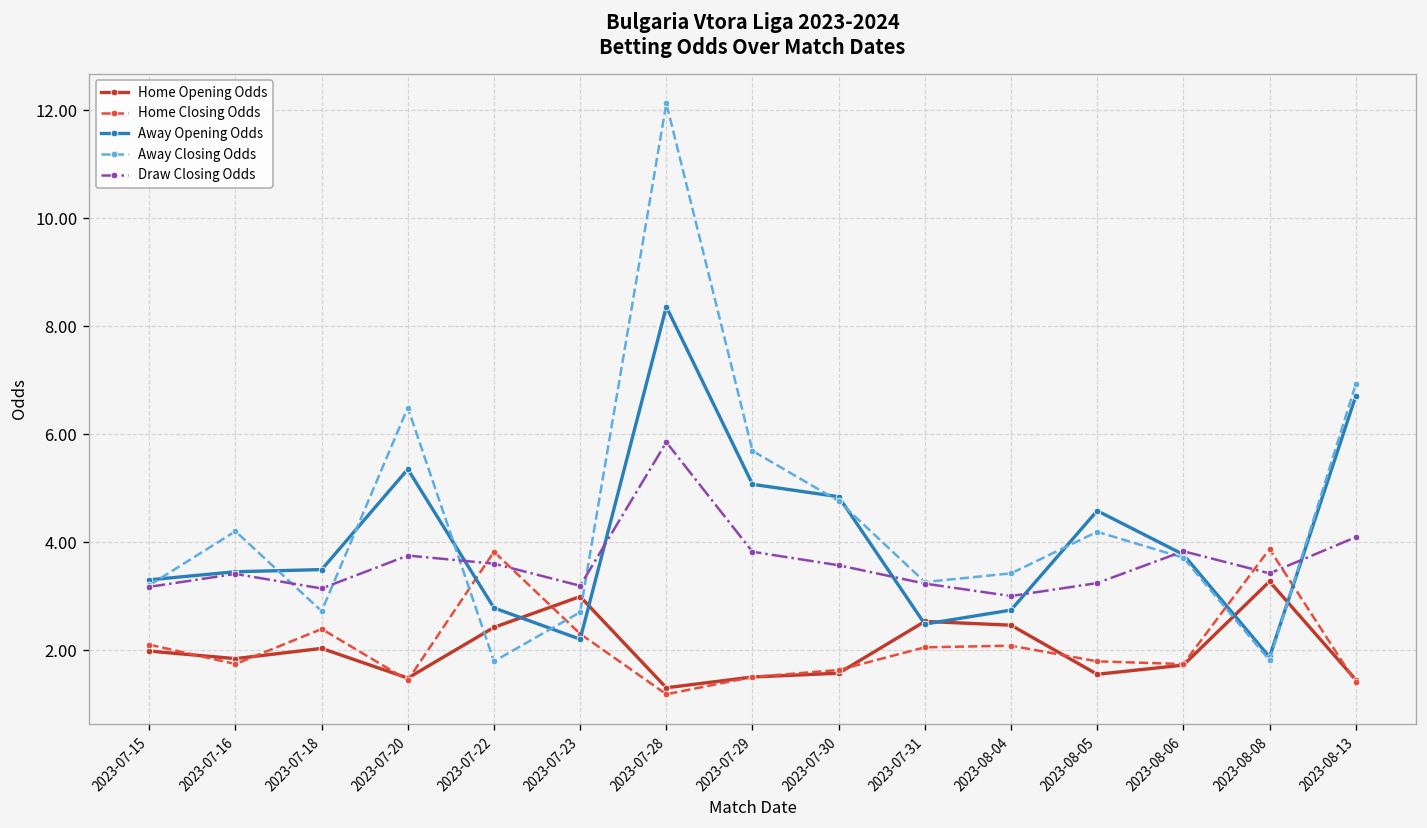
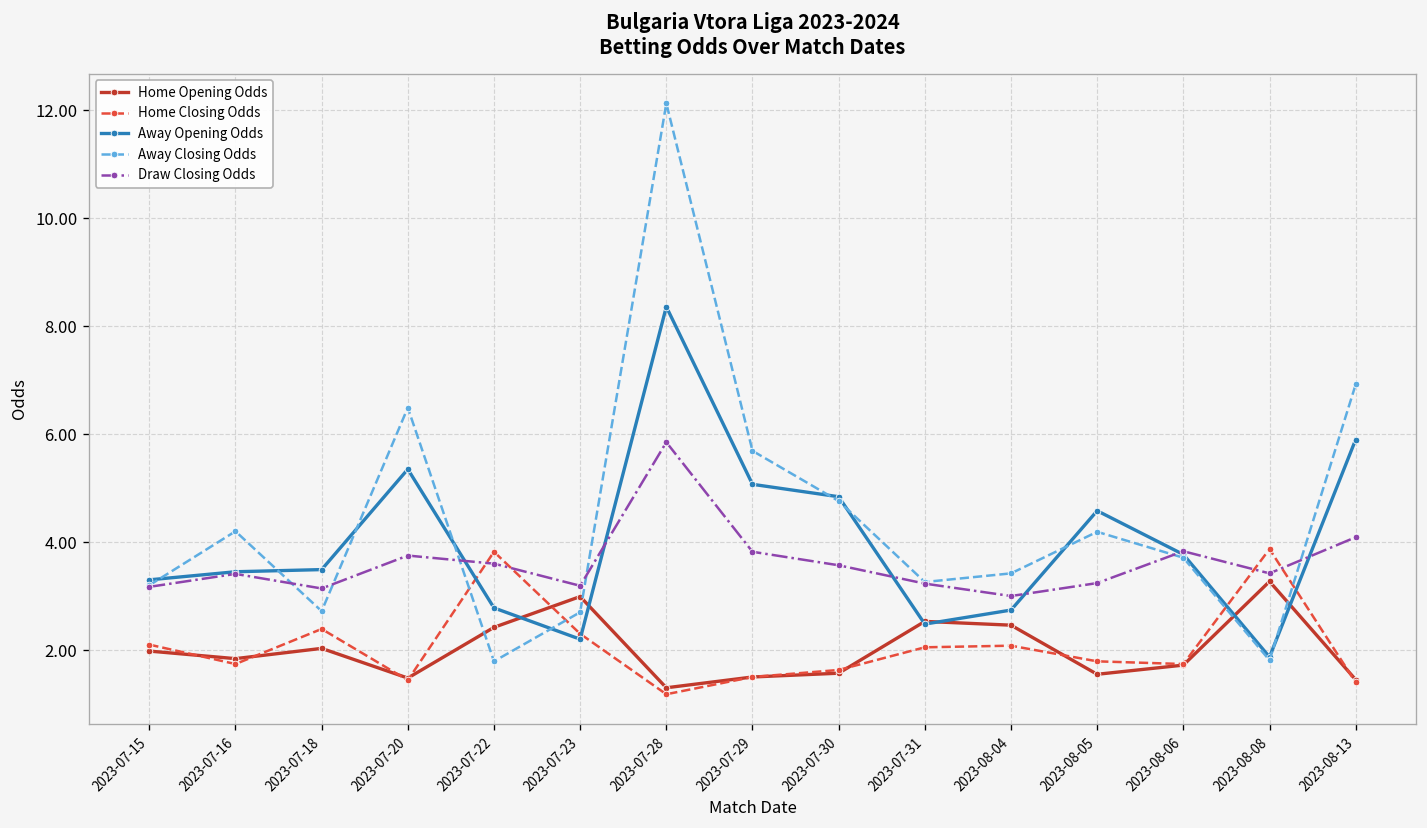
  {
    "Away Opening Odds": {
      "2023-07-15": 3.3,
      "2023-07-18": 3.5,
      "2023-07-20": 5.4,
      "2023-07-22": 2.8,
      "2023-07-23": 2.2,
      "2023-07-28": 8.4,
      "2023-07-29": 5.1,
      "2023-07-30": 4.8,
      "2023-08-04": 2.7,
      "2023-08-05": 4.6,
      "2023-08-06": 3.8,
      "2023-08-08": 1.9,
-     "2023-08-13": 6.7
+     "2023-08-13": 5.9
    },
    "Away Closing Odds": {
      "2023-07-16": 4.2,
      "2023-07-18": 2.7,
      "2023-07-20": 6.5,
      "2023-07-22": 1.8,
      "2023-07-23": 2.7,
      "2023-07-28": 12.1,
      "2023-07-29": 5.7,
      "2023-07-30": 4.8,
      "2023-08-04": 3.4,
      "2023-08-05": 4.2,
      "2023-08-06": 3.7,
      "2023-08-08": 1.8,
      "2023-08-13": 6.9
    },
    "Draw Closing Odds": {
      "2023-07-18": 3.1,
      "2023-07-20": 3.8,
      "2023-07-22": 3.6,
      "2023-07-23": 3.2,
      "2023-07-28": 5.9,
      "2023-07-29": 3.8,
      "2023-07-30": 3.6,
      "2023-08-04": 3.0,
      "2023-08-05": 3.2,
      "2023-08-06": 3.8,
      "2023-08-08": 3.4,
      "2023-08-13": 4.1
    }
  }
